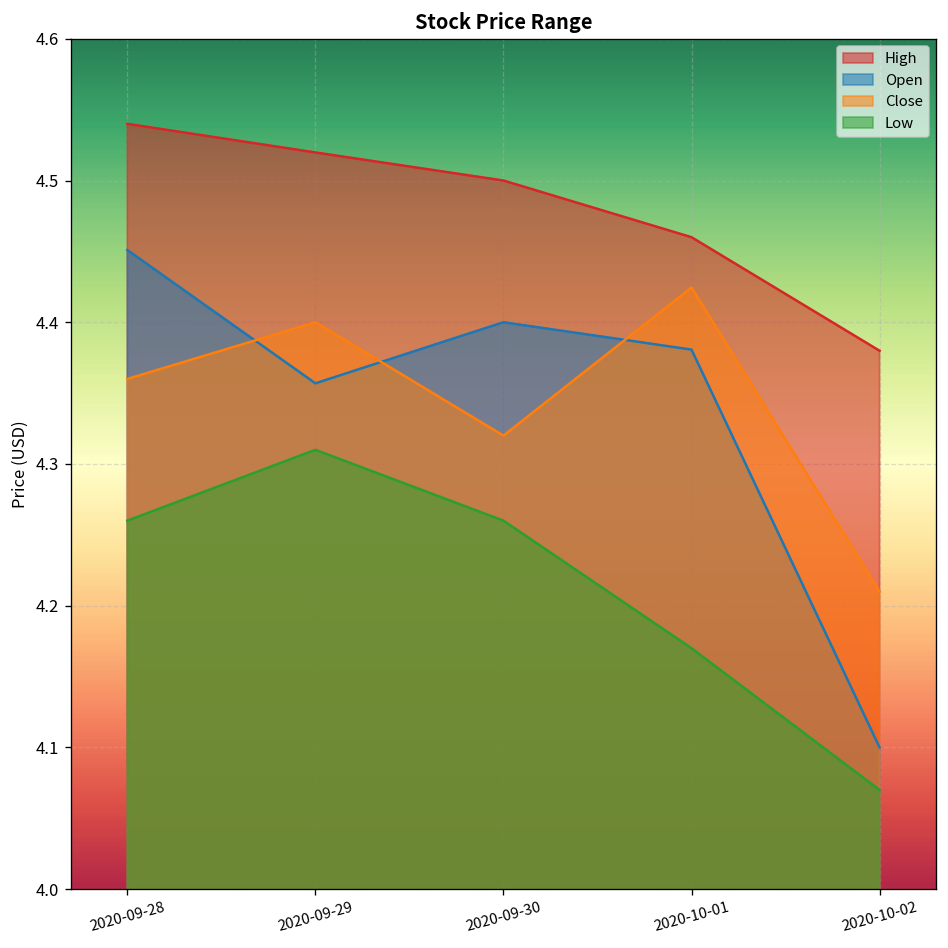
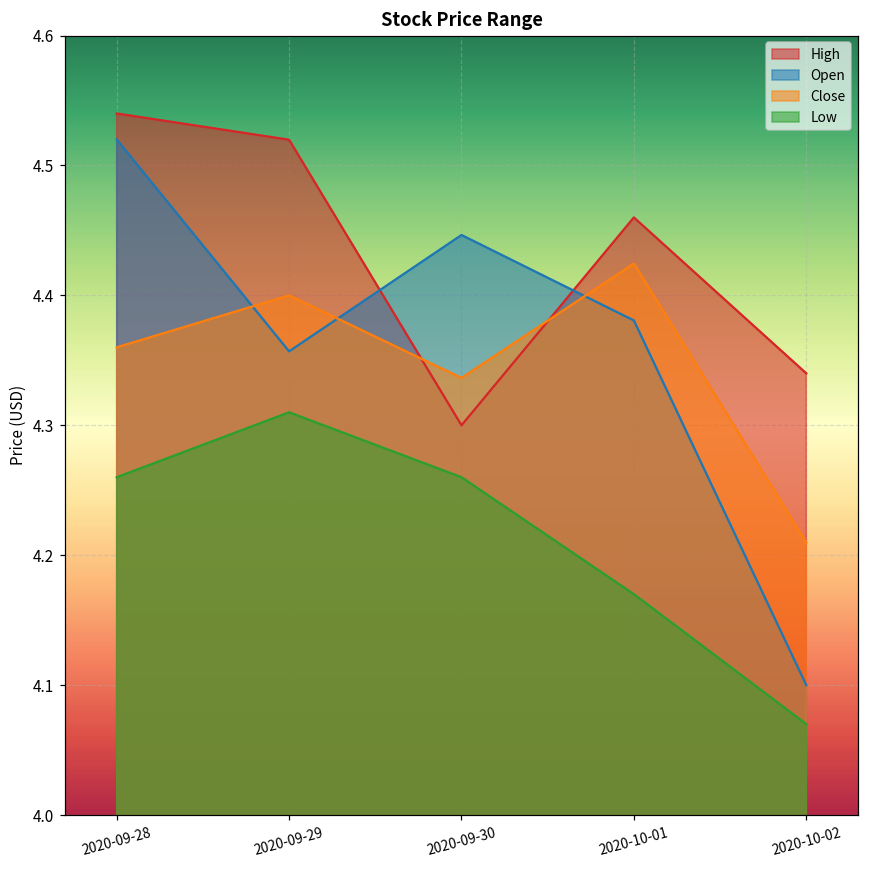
  {
    "High": {
      "2020-09-28": 4.540,
      "2020-09-29": 4.520,
-     "2020-09-30": 4.5,
+     "2020-09-30": 4.3,
      "2020-10-01": 4.460,
-     "2020-10-02": 4.380
+     "2020-10-02": 4.340
    },
    "Open": {
-     "2020-09-28": 4.451,
+     "2020-09-28": 4.520,
      "2020-09-29": 4.357,
-     "2020-09-30": 4.400,
+     "2020-09-30": 4.446,
      "2020-10-01": 4.381,
      "2020-10-02": 4.100
    },
    "Close": {
      "2020-09-28": 4.360,
      "2020-09-29": 4.400,
-     "2020-09-30": 4.320,
+     "2020-09-30": 4.336,
      "2020-10-01": 4.425,
      "2020-10-02": 4.210
    },
    "Low": {
      "2020-09-28": 4.260,
      "2020-09-29": 4.310,
      "2020-09-30": 4.260,
      "2020-10-01": 4.170,
      "2020-10-02": 4.070
    }
  }
